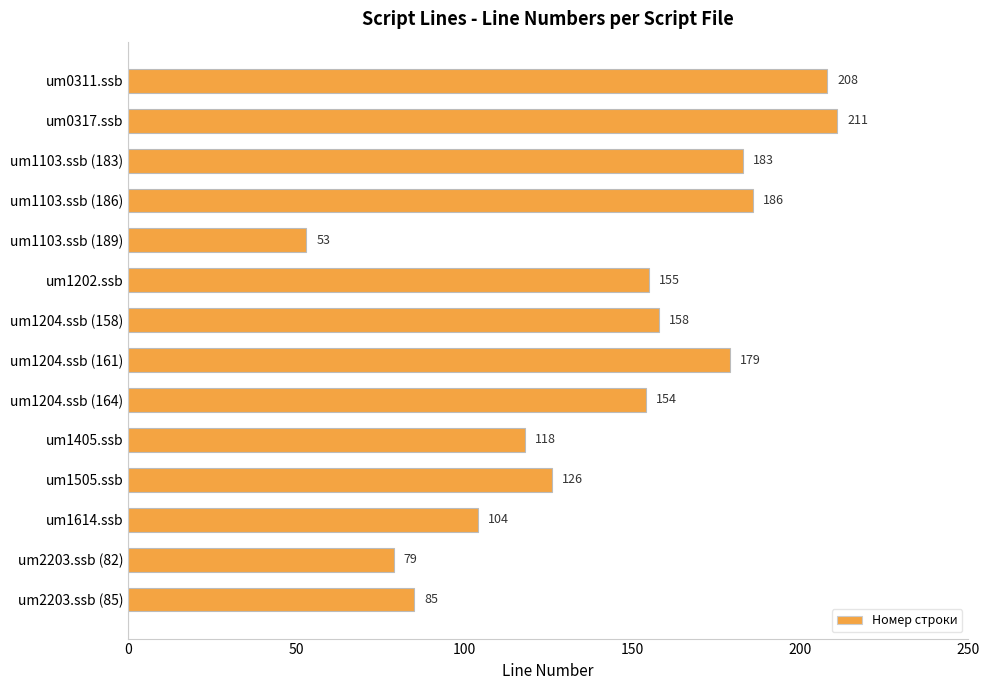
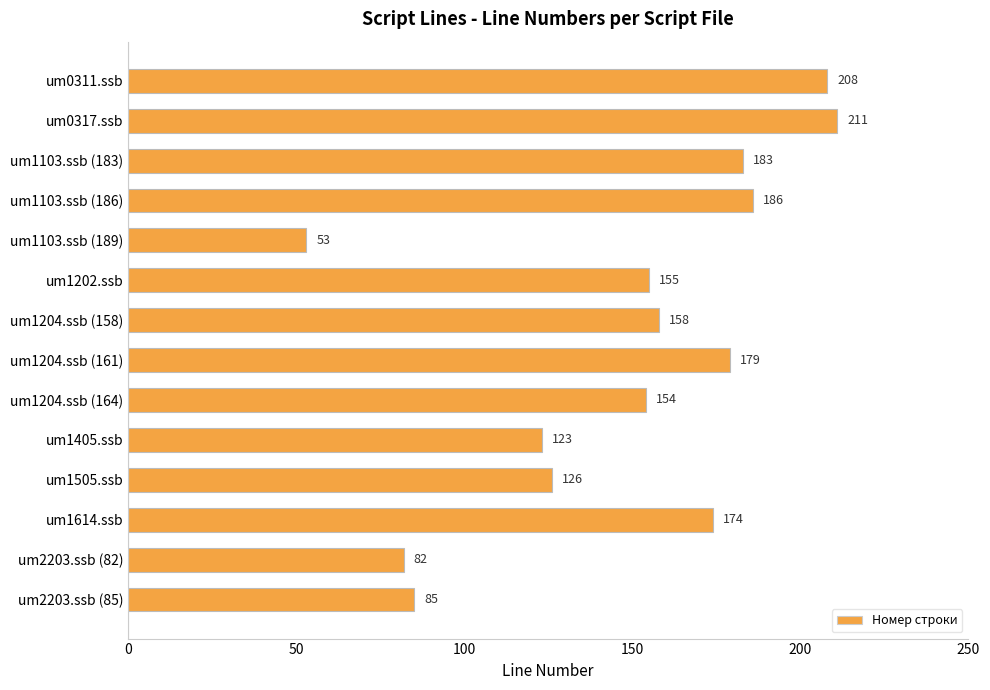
  {
    "um0311.ssb": 208,
    "um0317.ssb": 211,
    "um1103.ssb (183)": 183,
    "um1103.ssb (186)": 186,
    "um1103.ssb (189)": 53,
    "um1202.ssb": 155,
    "um1204.ssb (158)": 158,
    "um1204.ssb (161)": 179,
    "um1204.ssb (164)": 154,
-   "um1405.ssb": 118,
+   "um1405.ssb": 123,
    "um1505.ssb": 126,
-   "um1614.ssb": 104,
-   "um2203.ssb (82)": 79,
+   "um1614.ssb": 174,
+   "um2203.ssb (82)": 82,
    "um2203.ssb (85)": 85
  }
